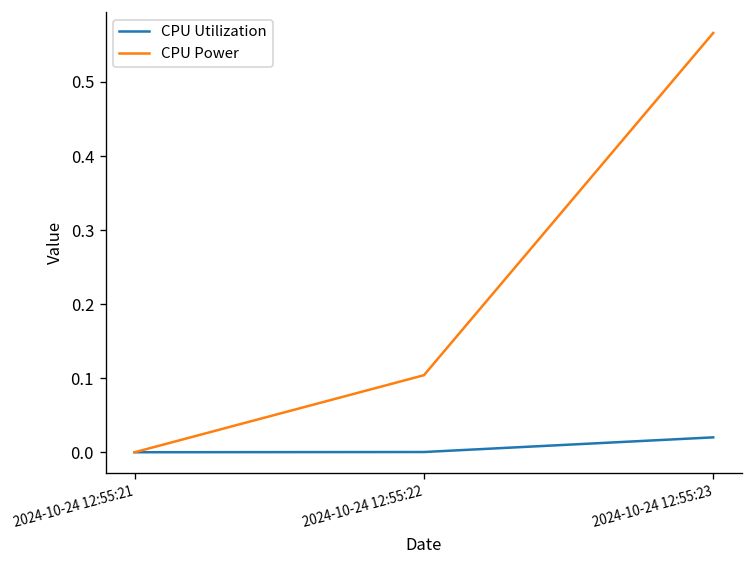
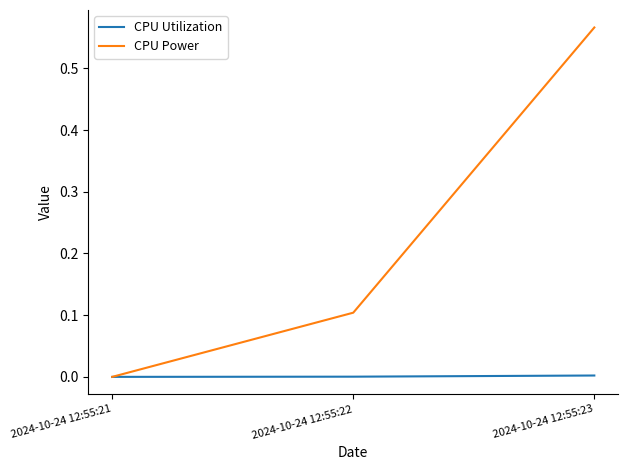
  {
    "CPU Utilization": {
      "2024-10-24 12:55:22": 0.00,
-     "2024-10-24 12:55:23": 0.02
+     "2024-10-24 12:55:23": 0.00
    },
    "CPU Power": {
      "2024-10-24 12:55:22": 0.10,
      "2024-10-24 12:55:23": 0.57
    }
  }
